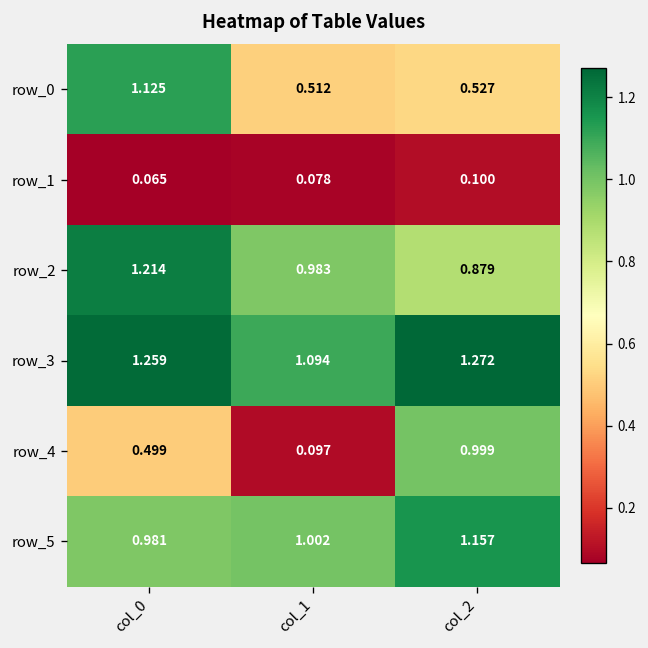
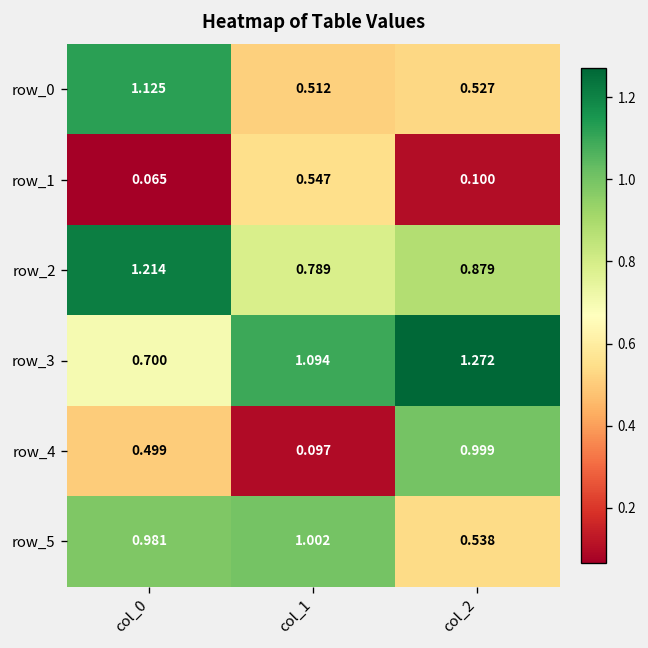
  {
    "row_0": {
      "col_0": 1.125,
      "col_1": 0.512,
      "col_2": 0.527
    },
    "row_1": {
      "col_0": 0.065,
-     "col_1": 0.078,
+     "col_1": 0.547,
      "col_2": 0.100
    },
    "row_2": {
      "col_0": 1.214,
-     "col_1": 0.983,
+     "col_1": 0.789,
      "col_2": 0.879
    },
    "row_3": {
-     "col_0": 1.259,
+     "col_0": 0.700,
      "col_1": 1.094,
      "col_2": 1.272
    },
    "row_4": {
      "col_0": 0.499,
      "col_1": 0.097,
      "col_2": 0.999
    },
    "row_5": {
      "col_0": 0.981,
      "col_1": 1.002,
-     "col_2": 1.157
+     "col_2": 0.538
    }
  }
